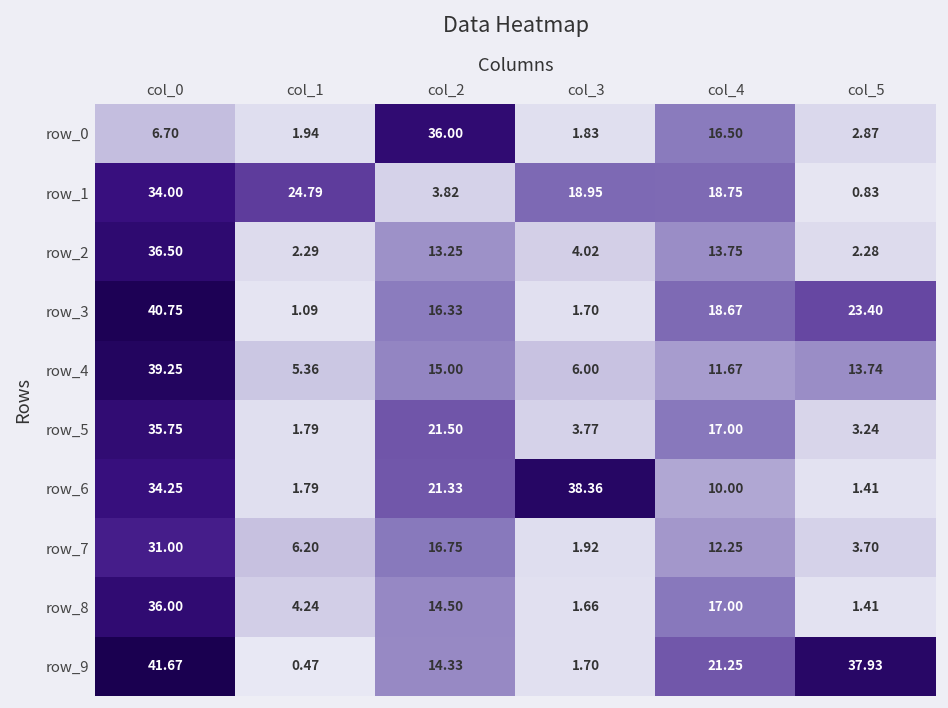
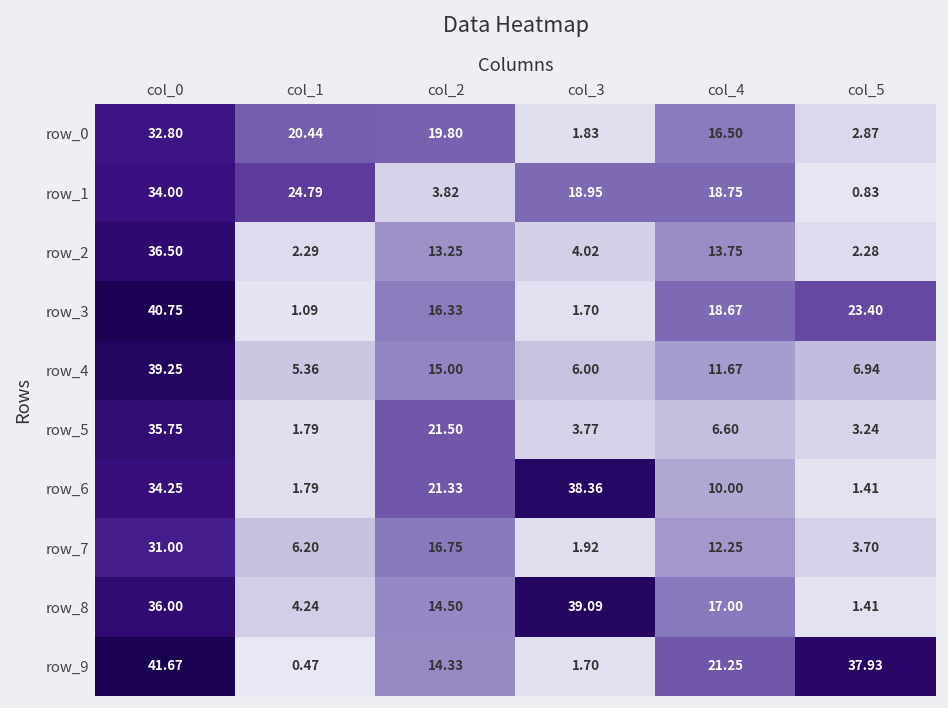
  {
    "row_0": {
-     "col_0": 6.70,
-     "col_1": 1.94,
-     "col_2": 36.00,
+     "col_0": 32.80,
+     "col_1": 20.44,
+     "col_2": 19.80,
      "col_3": 1.83,
      "col_4": 16.50,
      "col_5": 2.87
    },
    "row_1": {
      "col_0": 34.00,
      "col_1": 24.79,
      "col_2": 3.82,
      "col_3": 18.95,
      "col_4": 18.75,
      "col_5": 0.83
    },
    "row_2": {
      "col_0": 36.50,
      "col_1": 2.29,
      "col_2": 13.25,
      "col_3": 4.02,
      "col_4": 13.75,
      "col_5": 2.28
    },
    "row_3": {
      "col_0": 40.75,
      "col_1": 1.09,
      "col_2": 16.33,
      "col_3": 1.70,
      "col_4": 18.67,
      "col_5": 23.40
    },
    "row_4": {
      "col_0": 39.25,
      "col_1": 5.36,
      "col_2": 15.00,
      "col_3": 6.00,
      "col_4": 11.67,
-     "col_5": 13.74
+     "col_5": 6.94
    },
    "row_5": {
      "col_0": 35.75,
      "col_1": 1.79,
      "col_2": 21.50,
      "col_3": 3.77,
-     "col_4": 17.00,
+     "col_4": 6.60,
      "col_5": 3.24
    },
    "row_6": {
      "col_0": 34.25,
      "col_1": 1.79,
      "col_2": 21.33,
      "col_3": 38.36,
      "col_4": 10.00,
      "col_5": 1.41
    },
    "row_7": {
      "col_0": 31.00,
      "col_1": 6.20,
      "col_2": 16.75,
      "col_3": 1.92,
      "col_4": 12.25,
      "col_5": 3.70
    },
    "row_8": {
      "col_0": 36.00,
      "col_1": 4.24,
      "col_2": 14.50,
-     "col_3": 1.66,
+     "col_3": 39.09,
      "col_4": 17.00,
      "col_5": 1.41
    },
    "row_9": {
      "col_0": 41.67,
      "col_1": 0.47,
      "col_2": 14.33,
      "col_3": 1.70,
      "col_4": 21.25,
      "col_5": 37.93
    }
  }
